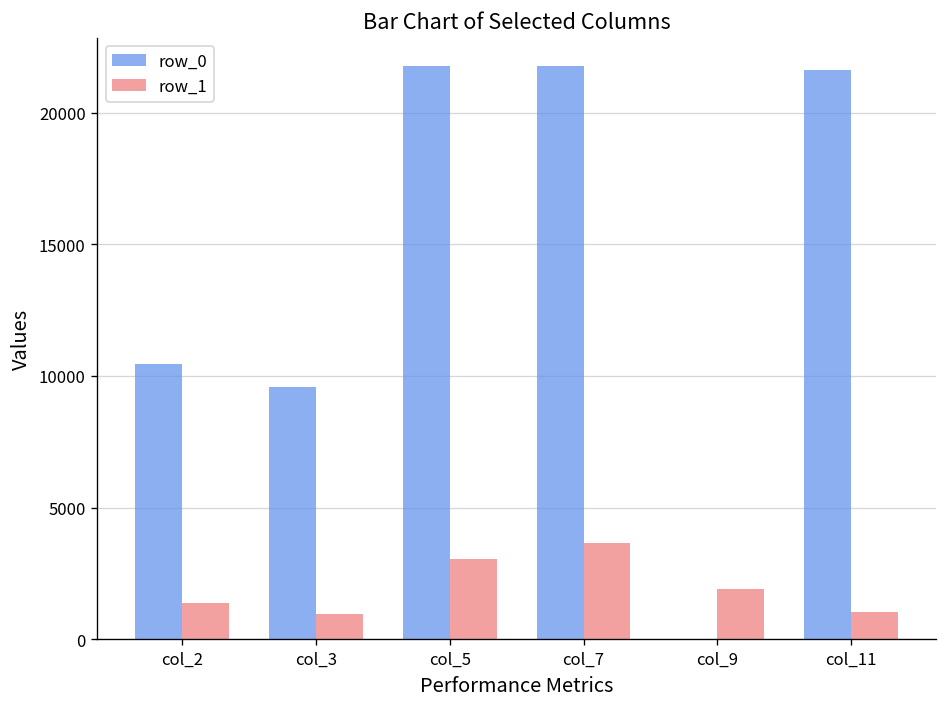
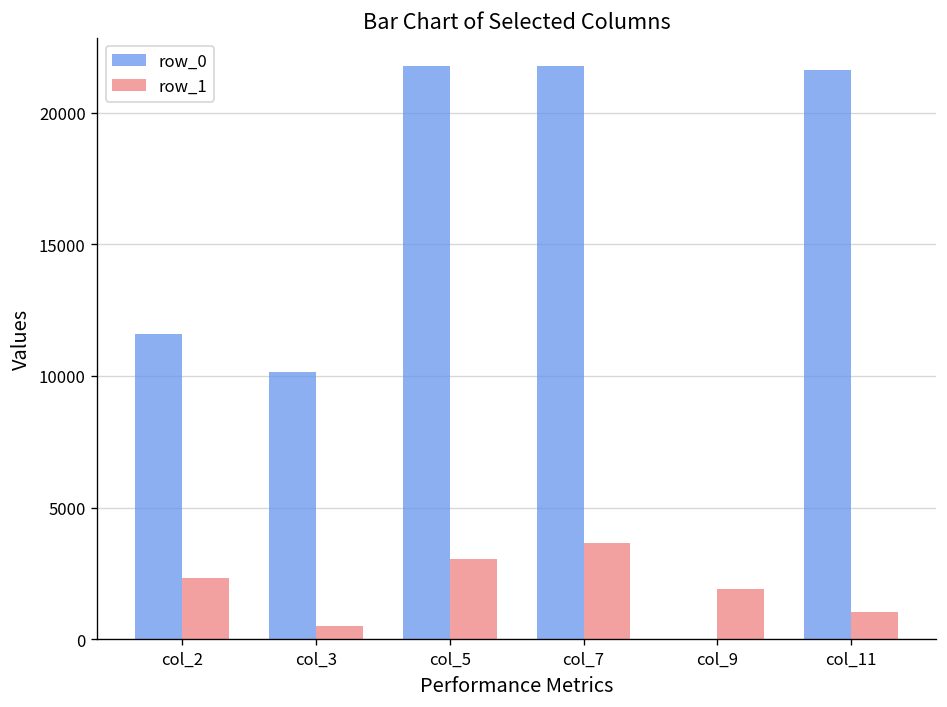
  {
    "row_0": {
-     "col_2": 10500,
-     "col_3": 9600,
+     "col_2": 11600,
+     "col_3": 10200,
      "col_5": 21700,
      "col_7": 21700,
      "col_11": 21600
    },
    "row_1": {
-     "col_2": 1400,
-     "col_3": 1000,
+     "col_2": 2300,
+     "col_3": 500,
      "col_5": 3100,
      "col_7": 3600,
      "col_9": 1900,
      "col_11": 1000
    }
  }
